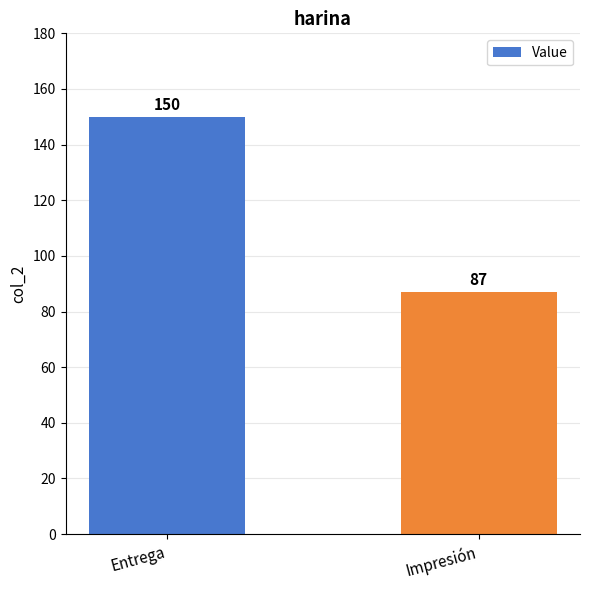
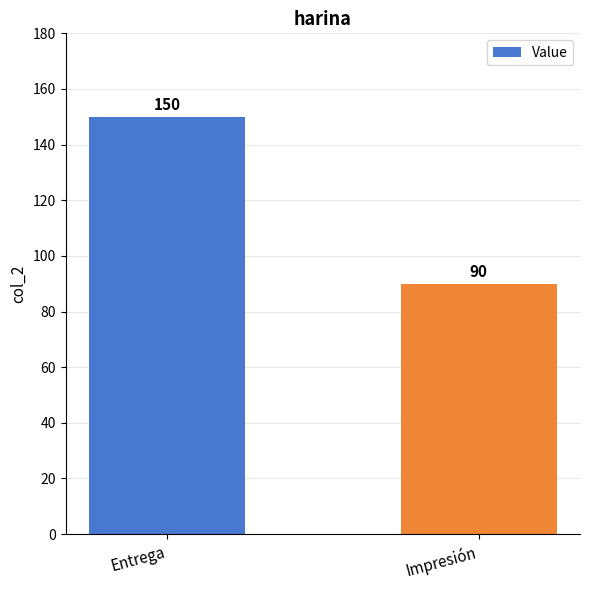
  {
    "Entrega": 150,
-   "Impresión": 87
+   "Impresión": 90
  }
